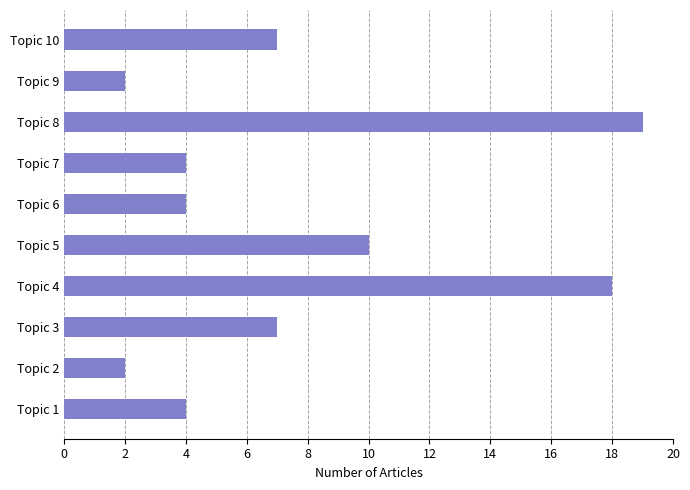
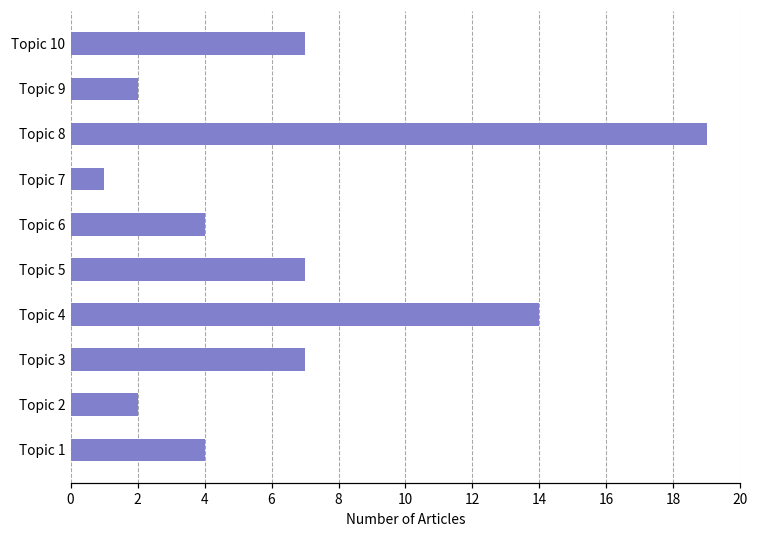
  {
    "Topic 10": 7,
    "Topic 9": 2,
    "Topic 8": 19,
-   "Topic 7": 4,
+   "Topic 7": 1,
    "Topic 6": 4,
-   "Topic 5": 10,
-   "Topic 4": 18,
+   "Topic 5": 7,
+   "Topic 4": 14,
    "Topic 3": 7,
    "Topic 2": 2,
    "Topic 1": 4
  }
